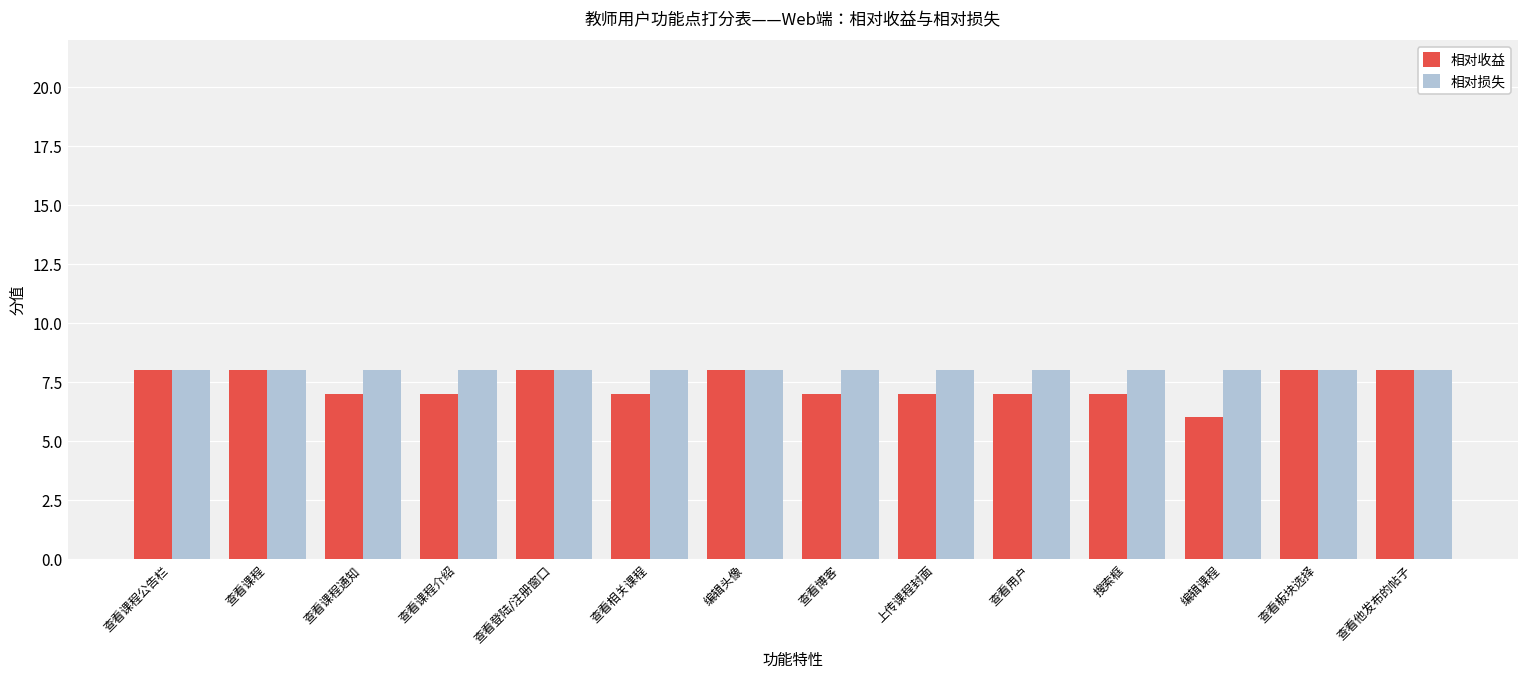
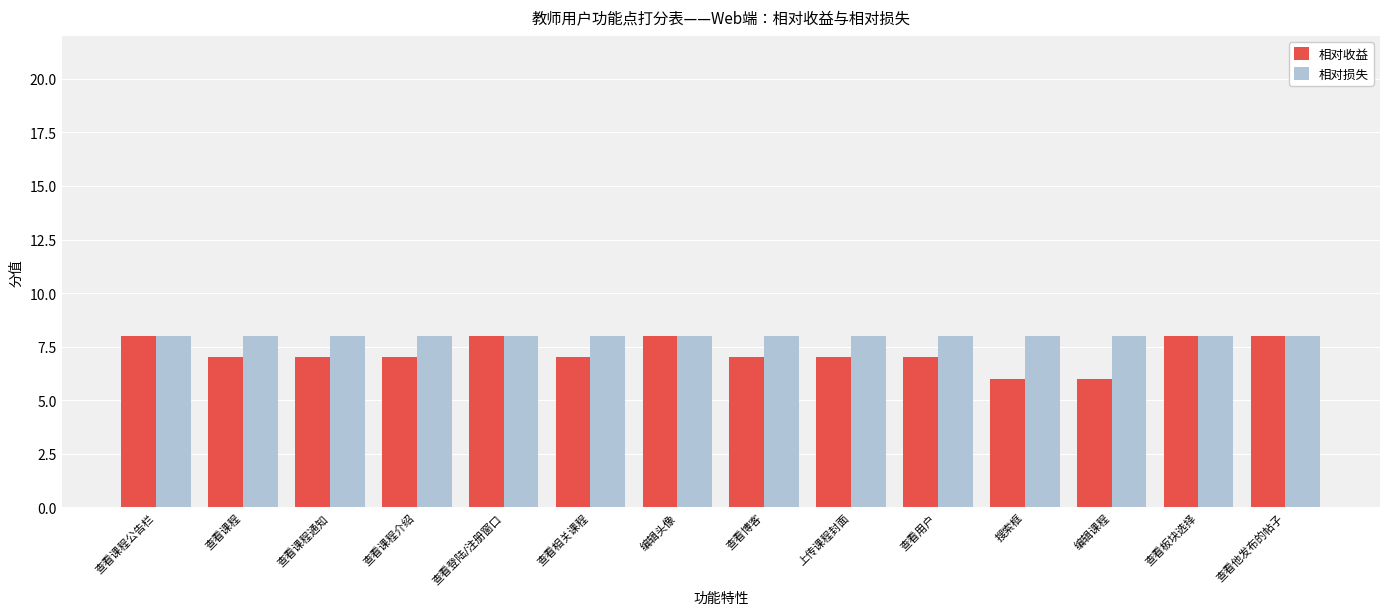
  {
    "相对收益": {
      "查看课程公告栏": 8,
-     "查看课程": 8,
+     "查看课程": 7,
      "查看课程通知": 7,
      "查看课程介绍": 7,
      "查看登陆/注册窗口": 8,
      "查看相关课程": 7,
      "编辑头像": 8,
      "查看博客": 7,
      "上传课程封面": 7,
      "查看用户": 7,
-     "搜索框": 7,
+     "搜索框": 6,
      "编辑课程": 6,
      "查看板块选择": 8,
      "查看他发布的帖子": 8
    },
    "相对损失": {
      "查看课程公告栏": 8,
      "查看课程": 8,
      "查看课程通知": 8,
      "查看课程介绍": 8,
      "查看登陆/注册窗口": 8,
      "查看相关课程": 8,
      "编辑头像": 8,
      "查看博客": 8,
      "上传课程封面": 8,
      "查看用户": 8,
      "搜索框": 8,
      "编辑课程": 8,
      "查看板块选择": 8,
      "查看他发布的帖子": 8
    }
  }
